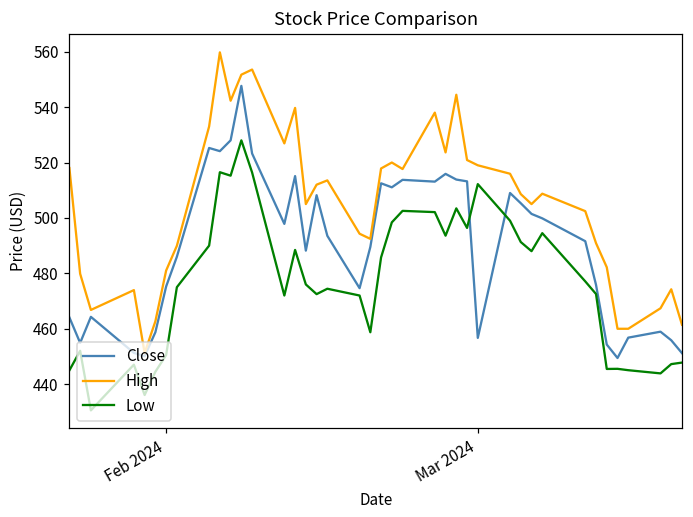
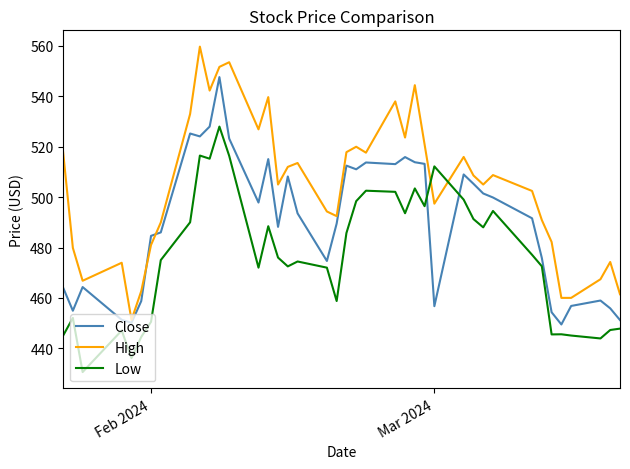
  {
    "Close": {
-     "Feb 2024": 475,
+     "Feb 2024": 485,
      "Mar 2024": 457
    },
    "High": {
      "Feb 2024": 481,
-     "Mar 2024": 519
+     "Mar 2024": 497
    },
    "Low": {
      "Mar 2024": 512
    }
  }
